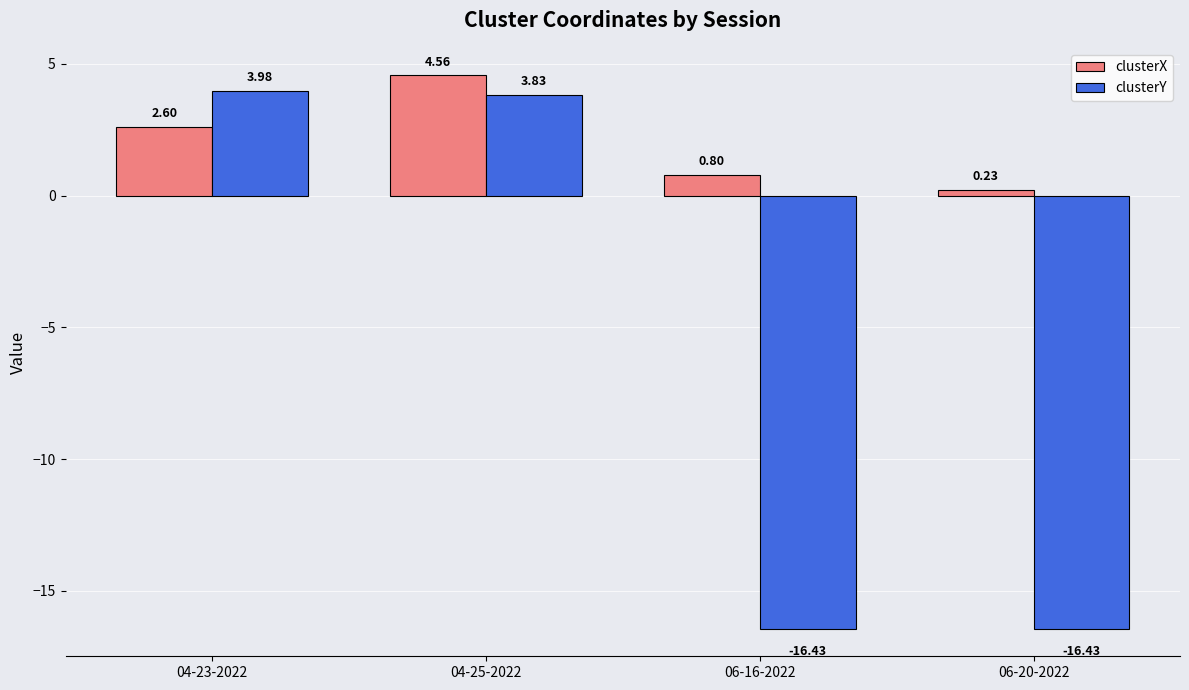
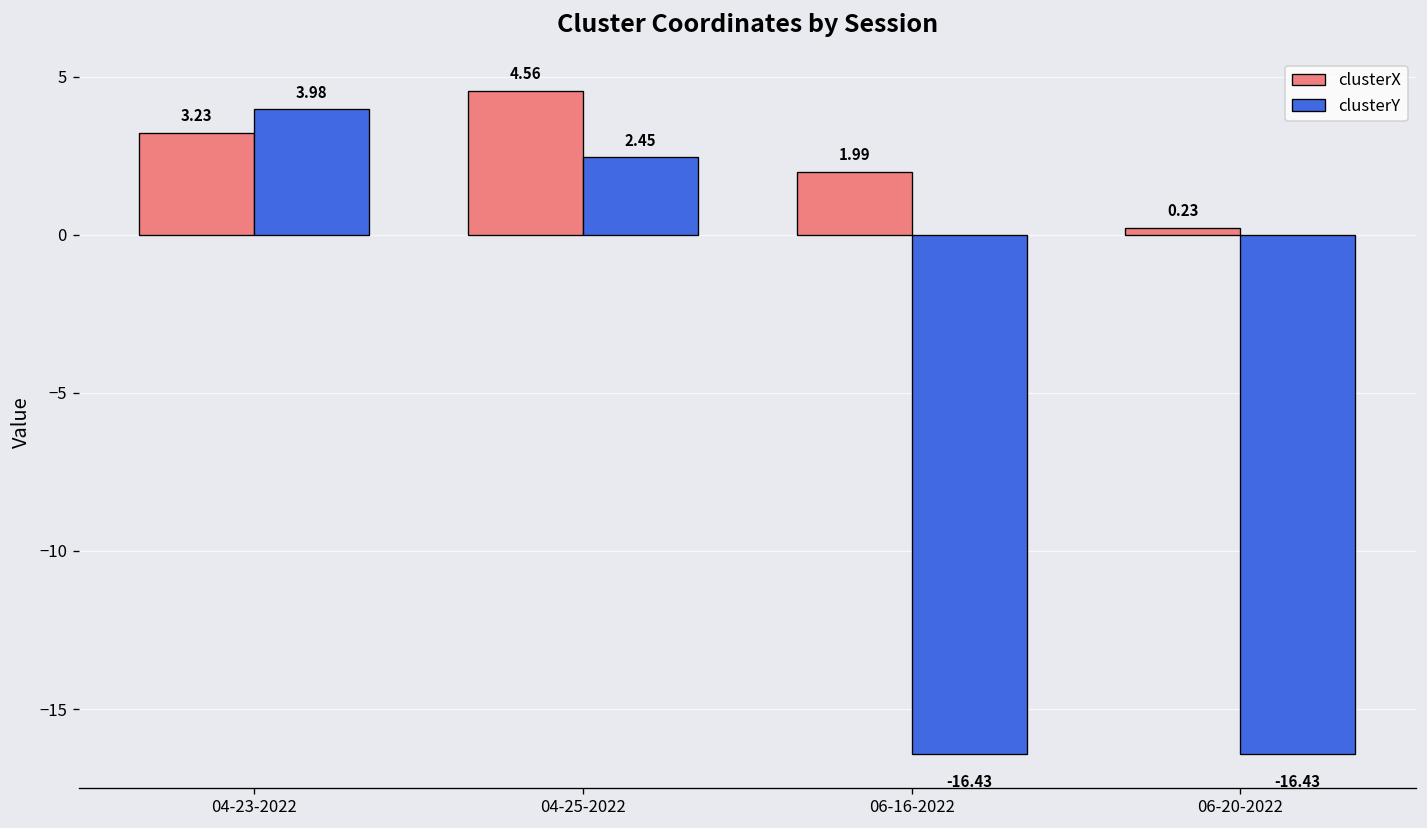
  {
    "clusterX": {
-     "04-23-2022": 2.60,
+     "04-23-2022": 3.23,
      "04-25-2022": 4.56,
-     "06-16-2022": 0.80,
+     "06-16-2022": 1.99,
      "06-20-2022": 0.23
    },
    "clusterY": {
      "04-23-2022": 3.98,
-     "04-25-2022": 3.83,
+     "04-25-2022": 2.45,
      "06-16-2022": -16.43,
      "06-20-2022": -16.43
    }
  }
